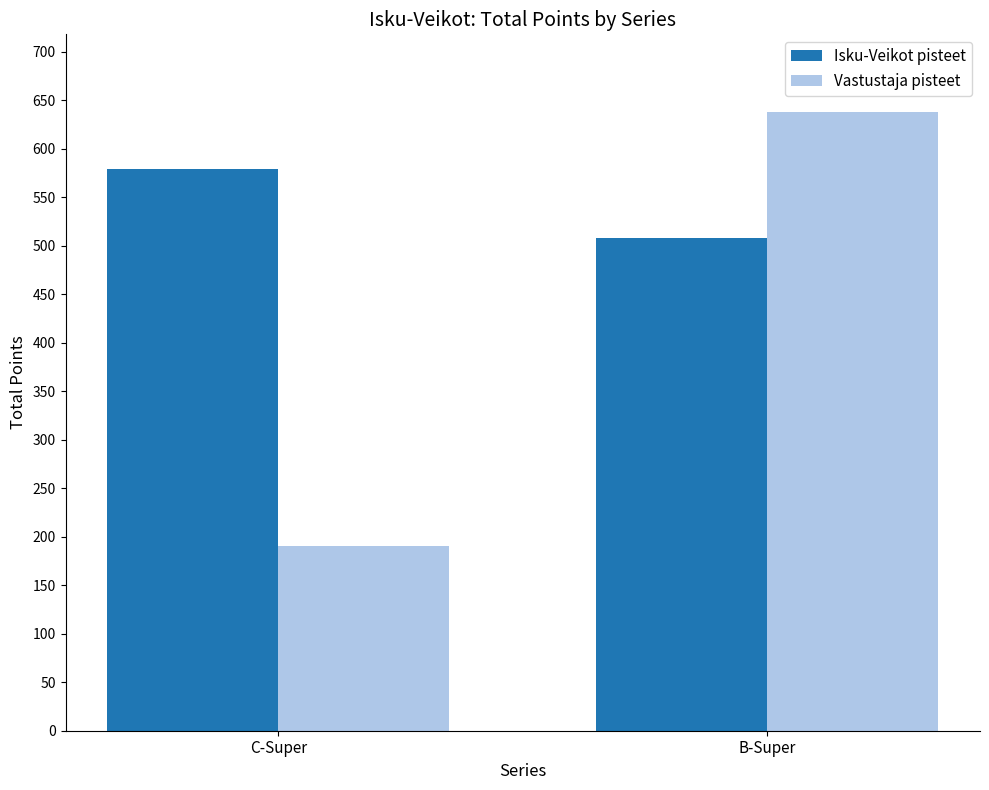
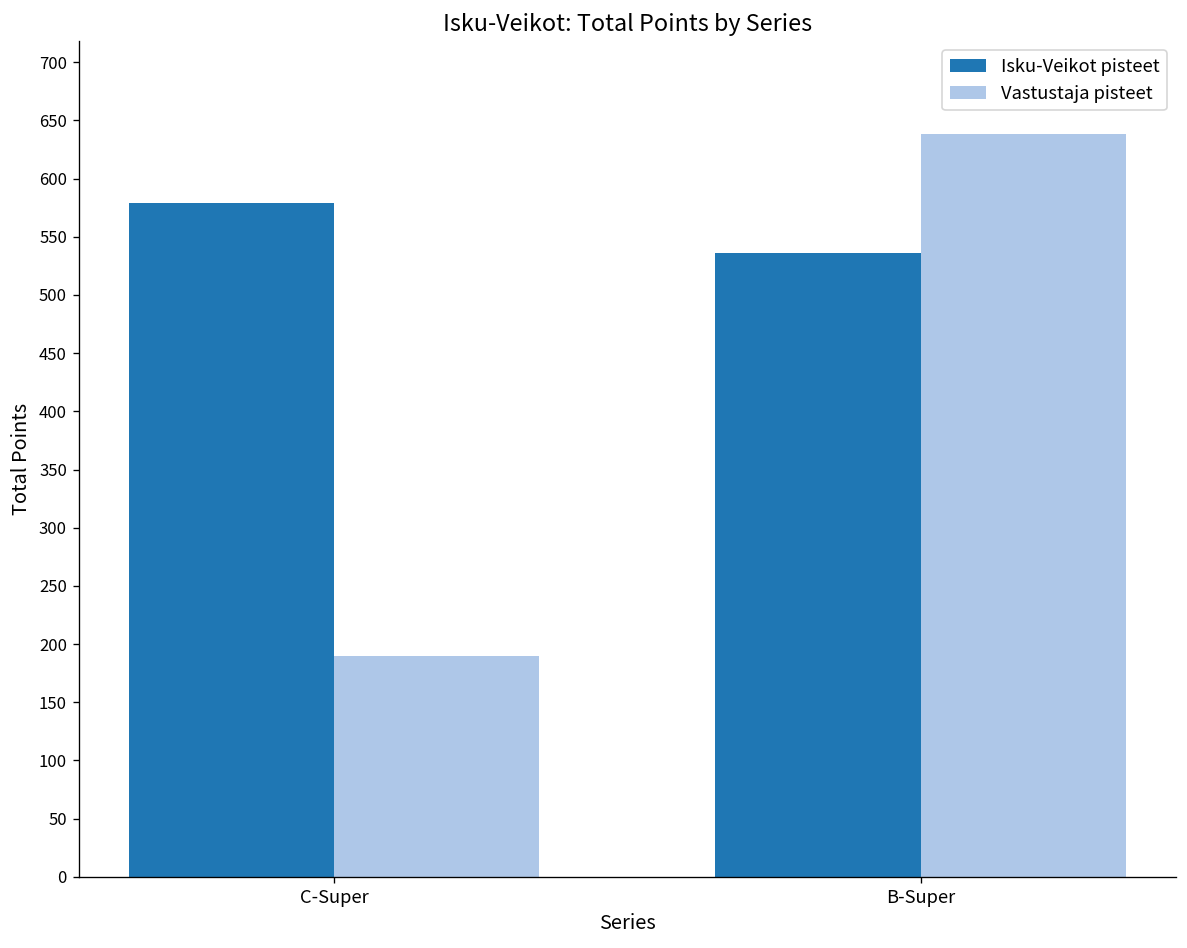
  {
    "Isku-Veikot pisteet": {
      "C-Super": 580,
-     "B-Super": 510
+     "B-Super": 540
    },
    "Vastustaja pisteet": {
      "C-Super": 190,
      "B-Super": 640
    }
  }
